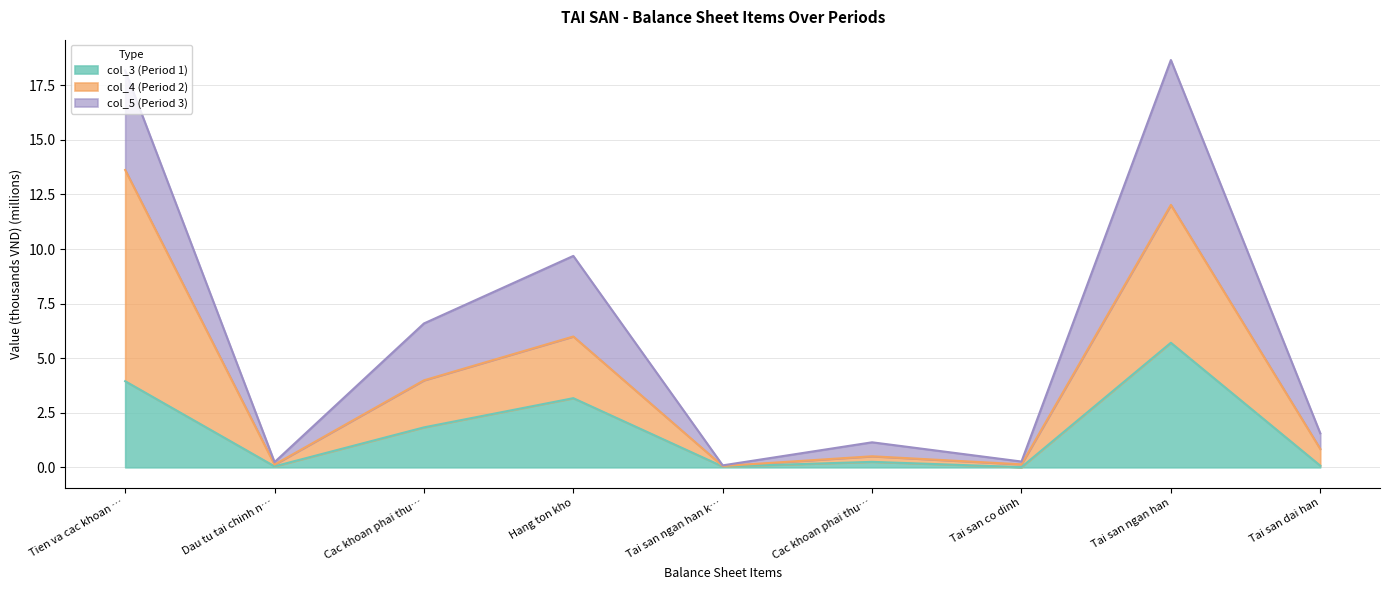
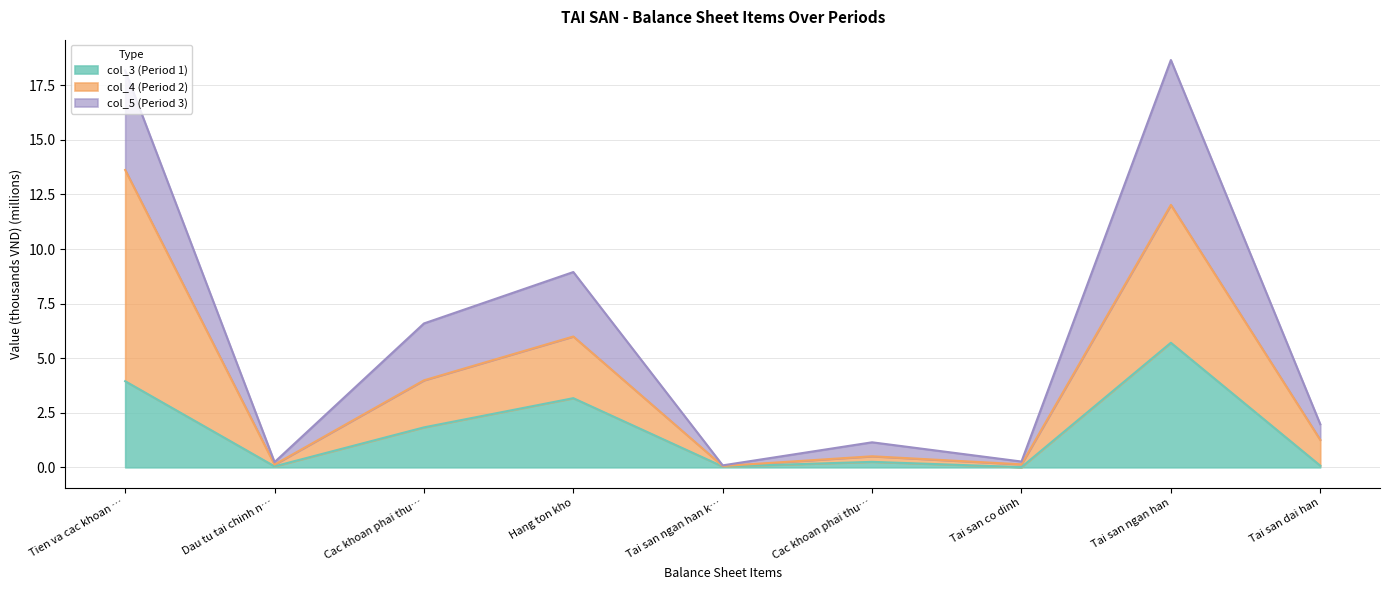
  {
    "col_3 (Period 1)": {
      "Tien va cac khoan …": 3.9,
      "Hang ton kho": 3.2,
      "Tai san co dinh": 0.0,
      "Tai san ngan han": 5.7,
      "Tai san dai han": 0.1
    },
    "col_4 (Period 2)": {
      "Tien va cac khoan …": 9.7,
      "Hang ton kho": 2.8,
      "Tai san co dinh": 0.1,
      "Tai san ngan han": 6.3,
-     "Tai san dai han": 0.8
+     "Tai san dai han": 1.2
    },
    "col_5 (Period 3)": {
-     "Hang ton kho": 3.7,
+     "Hang ton kho": 3.0,
      "Tai san co dinh": 0.1,
      "Tai san ngan han": 6.6,
      "Tai san dai han": 0.7
    }
  }
